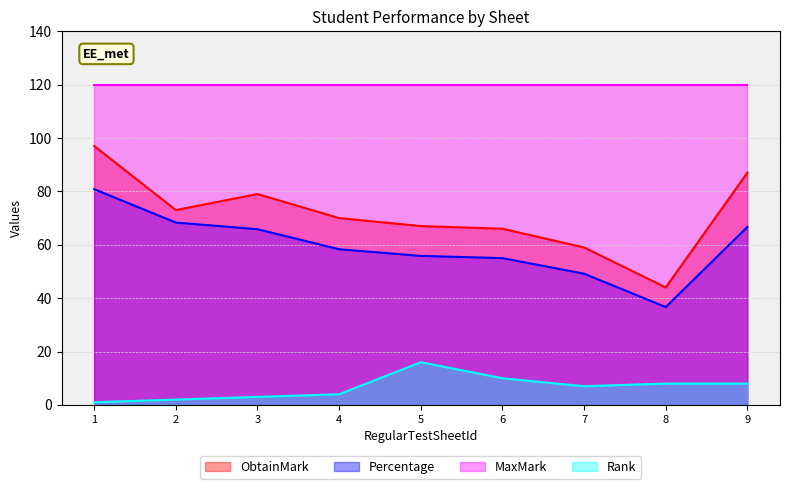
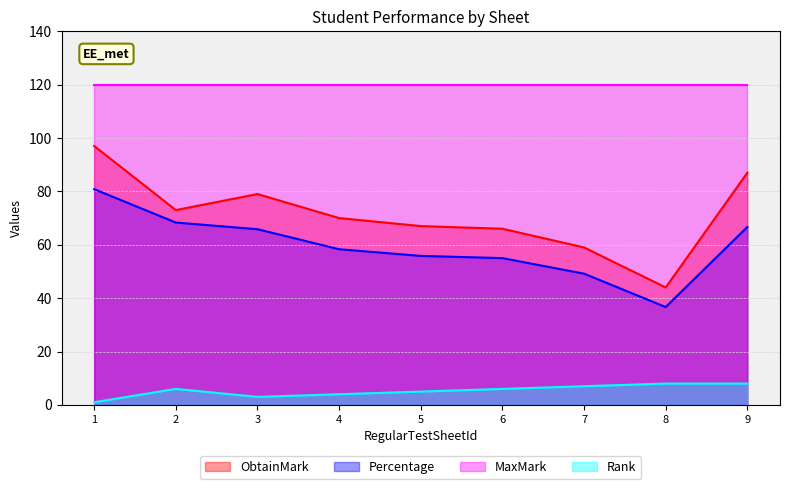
  {
    "ObtainMark": {
      "1": 97,
      "2": 73,
      "3": 79,
      "4": 70,
      "5": 67,
      "6": 66,
      "7": 59,
      "8": 44,
      "9": 87
    },
    "Percentage": {
      "1": 81,
      "2": 68,
      "3": 66,
      "4": 58,
      "5": 56,
      "6": 55,
      "7": 49,
      "8": 37,
      "9": 67
    },
    "MaxMark": {
      "1": 120,
      "2": 120,
      "3": 120,
      "4": 120,
      "5": 120,
      "6": 120,
      "7": 120,
      "8": 120,
      "9": 120
    },
    "Rank": {
      "1": 1,
-     "2": 2,
+     "2": 6,
      "3": 3,
      "4": 4,
-     "5": 16,
-     "6": 10,
+     "5": 5,
+     "6": 6,
      "7": 7,
      "8": 8,
      "9": 8
    }
  }
